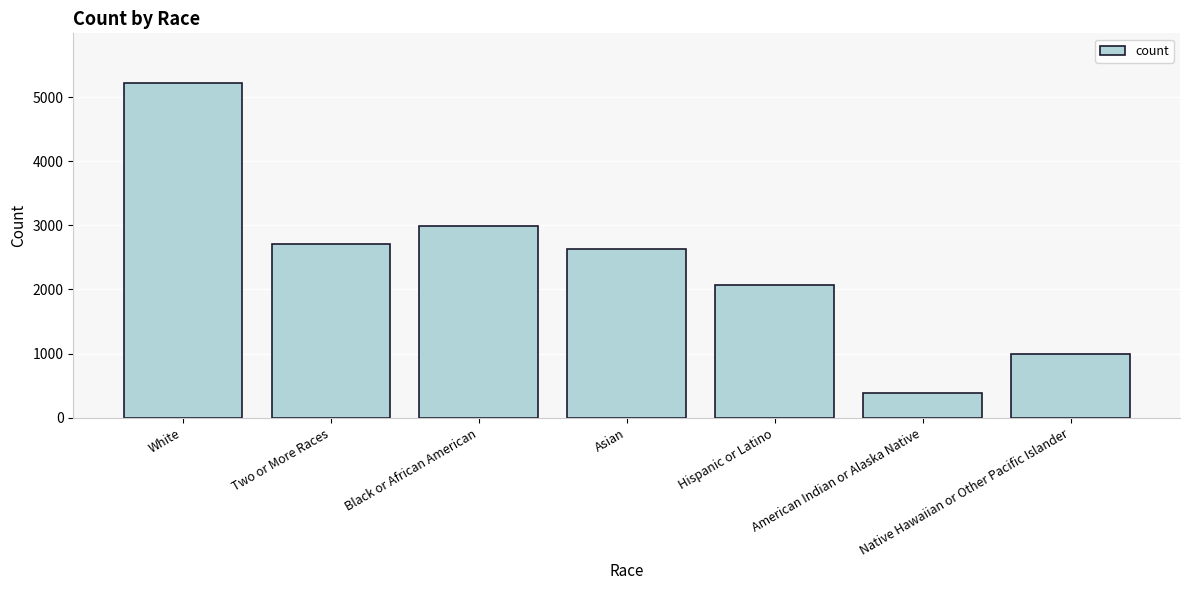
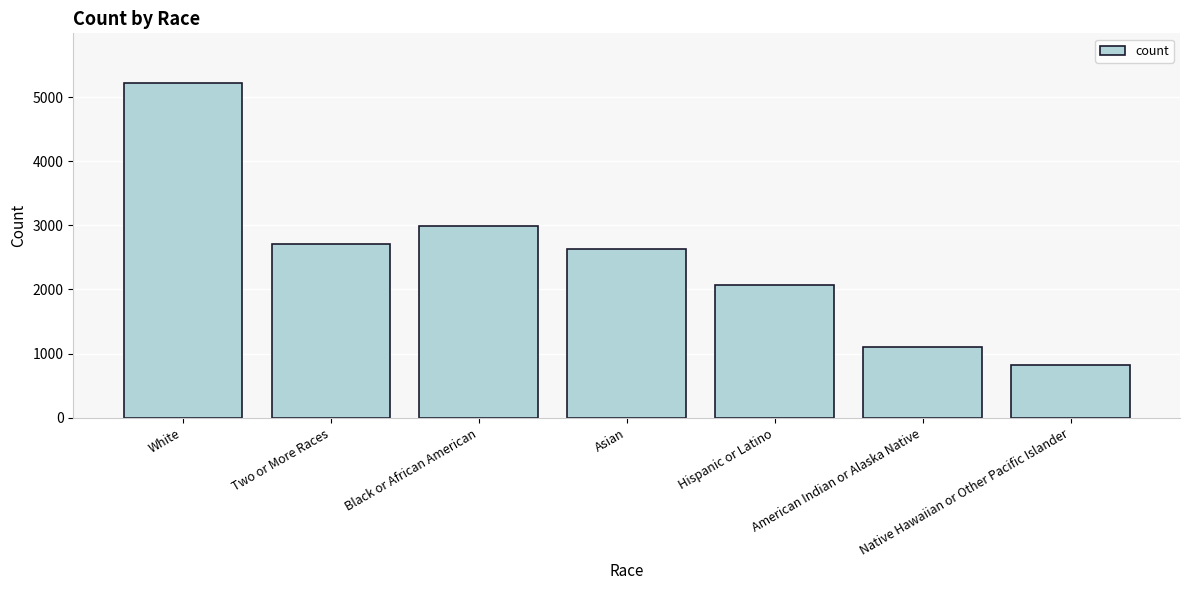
  {
    "White": 5200,
    "Two or More Races": 2700,
    "Black or African American": 3000,
    "Asian": 2600,
    "Hispanic or Latino": 2100,
-   "American Indian or Alaska Native": 400,
-   "Native Hawaiian or Other Pacific Islander": 1000
+   "American Indian or Alaska Native": 1100,
+   "Native Hawaiian or Other Pacific Islander": 800
  }
